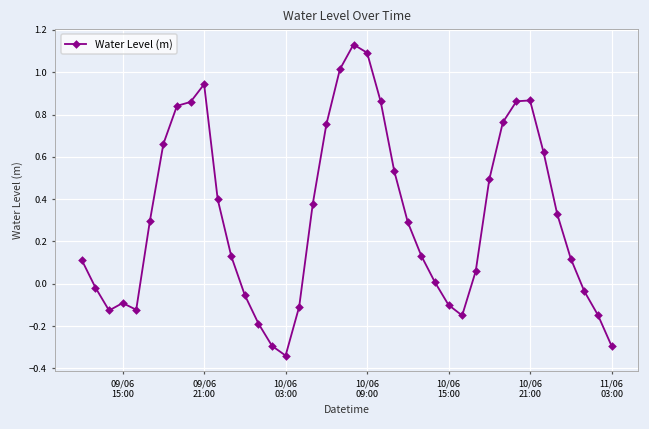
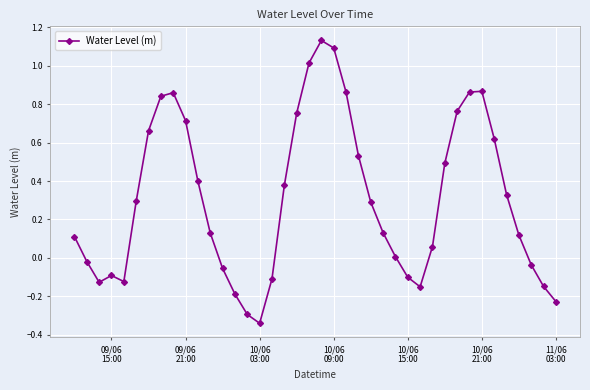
  {
    "09/06 15:00": -0.09,
-   "09/06 21:00": 0.94,
+   "09/06 21:00": 0.71,
    "10/06 03:00": -0.34,
    "10/06 09:00": 1.09,
    "10/06 15:00": -0.10,
    "10/06 21:00": 0.87,
-   "11/06 03:00": -0.29
+   "11/06 03:00": -0.23
  }
